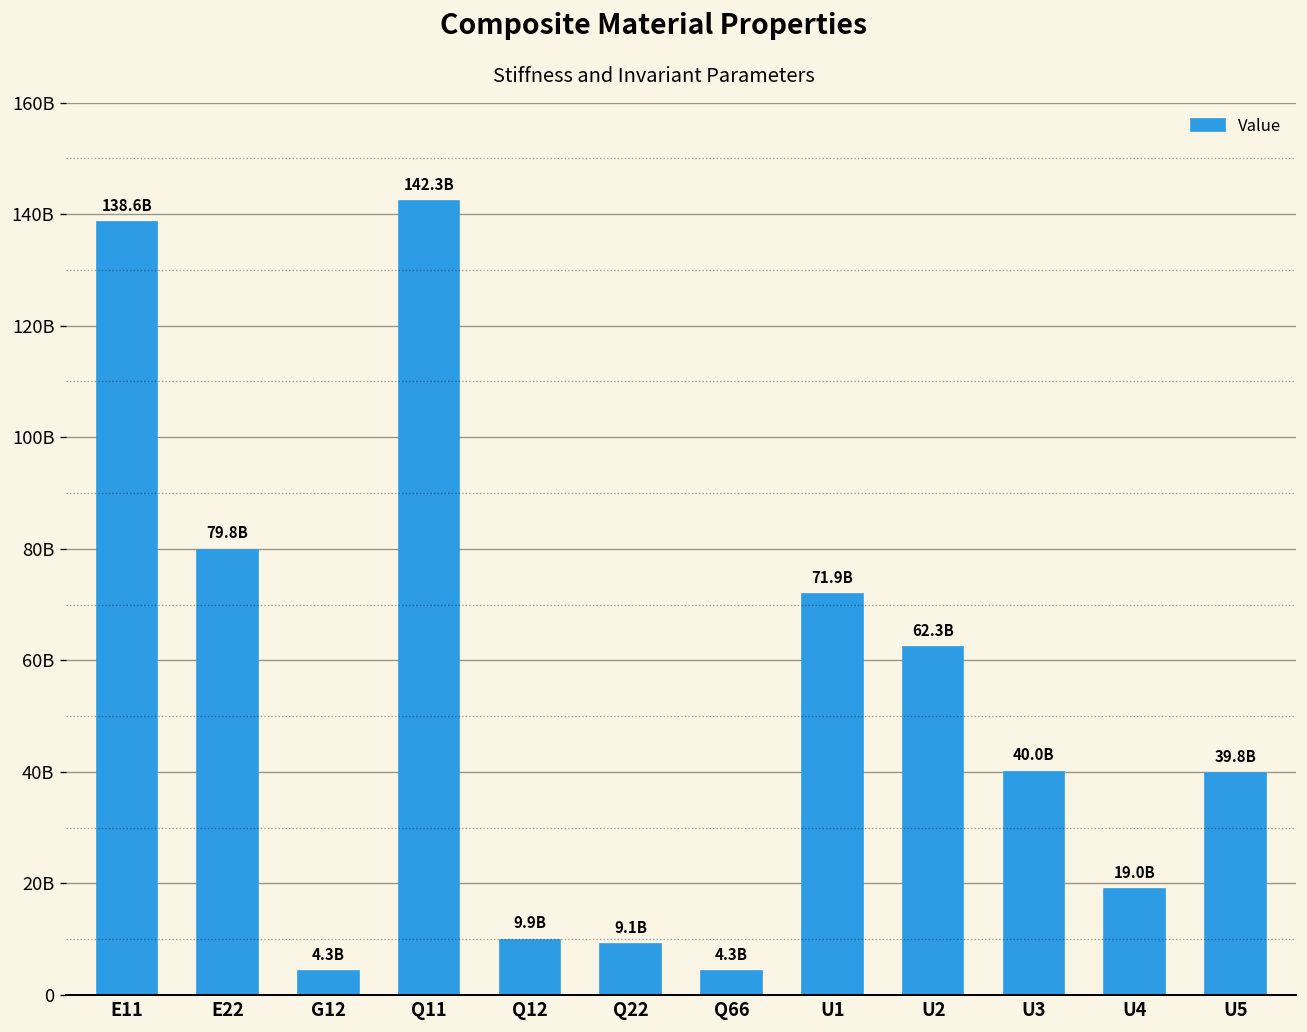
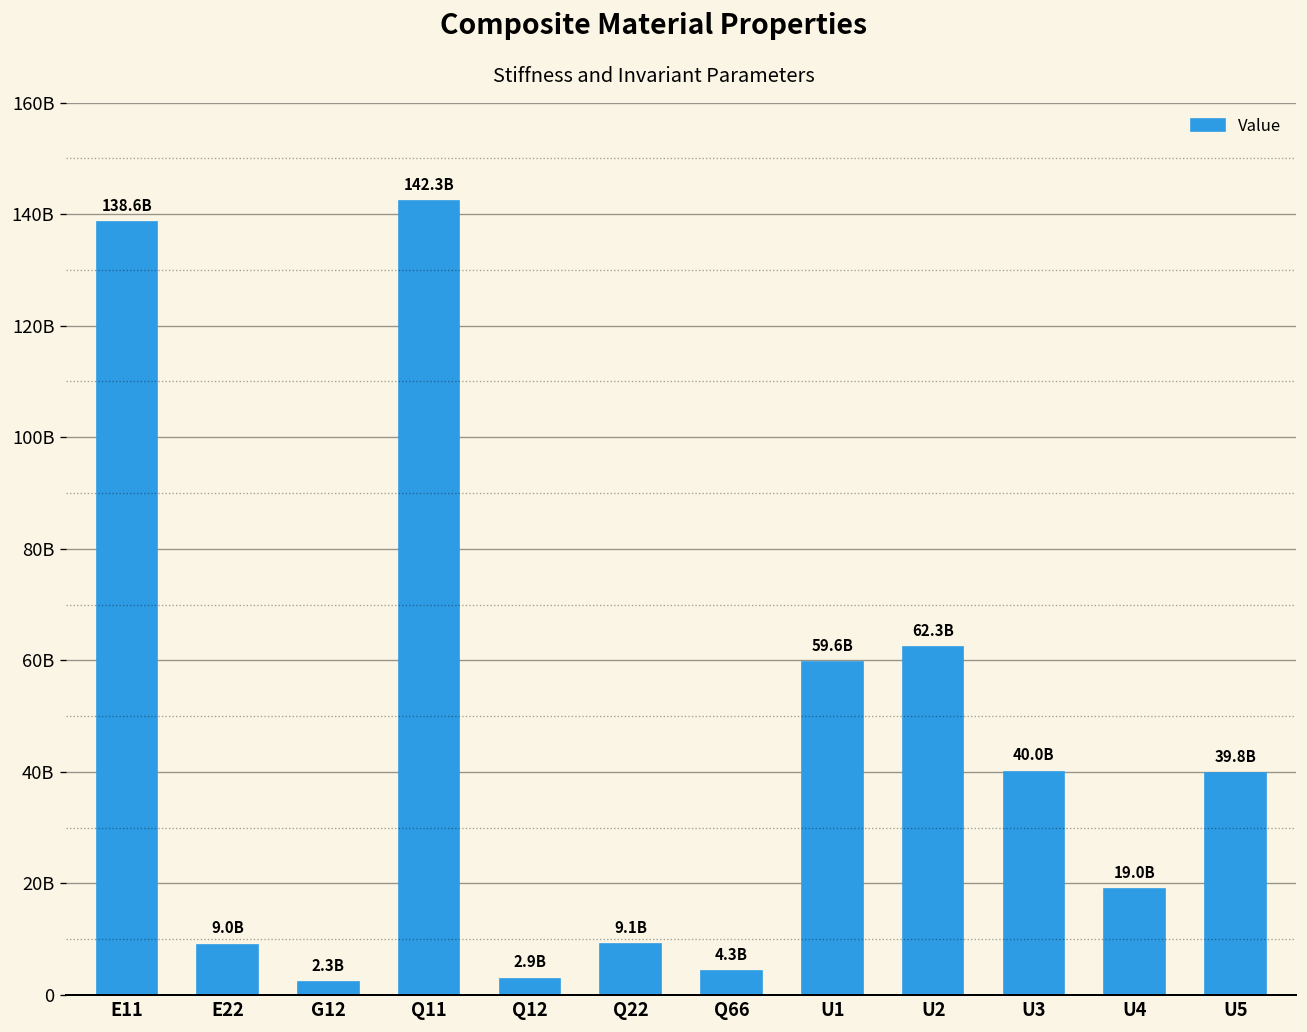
  {
    "E11": "138.6B",
-   "E22": "79.8B",
-   "G12": "4.3B",
+   "E22": "9.0B",
+   "G12": "2.3B",
    "Q11": "142.3B",
-   "Q12": "9.9B",
+   "Q12": "2.9B",
    "Q22": "9.1B",
    "Q66": "4.3B",
-   "U1": "71.9B",
+   "U1": "59.6B",
    "U2": "62.3B",
    "U3": "40.0B",
    "U4": "19.0B",
    "U5": "39.8B"
  }
